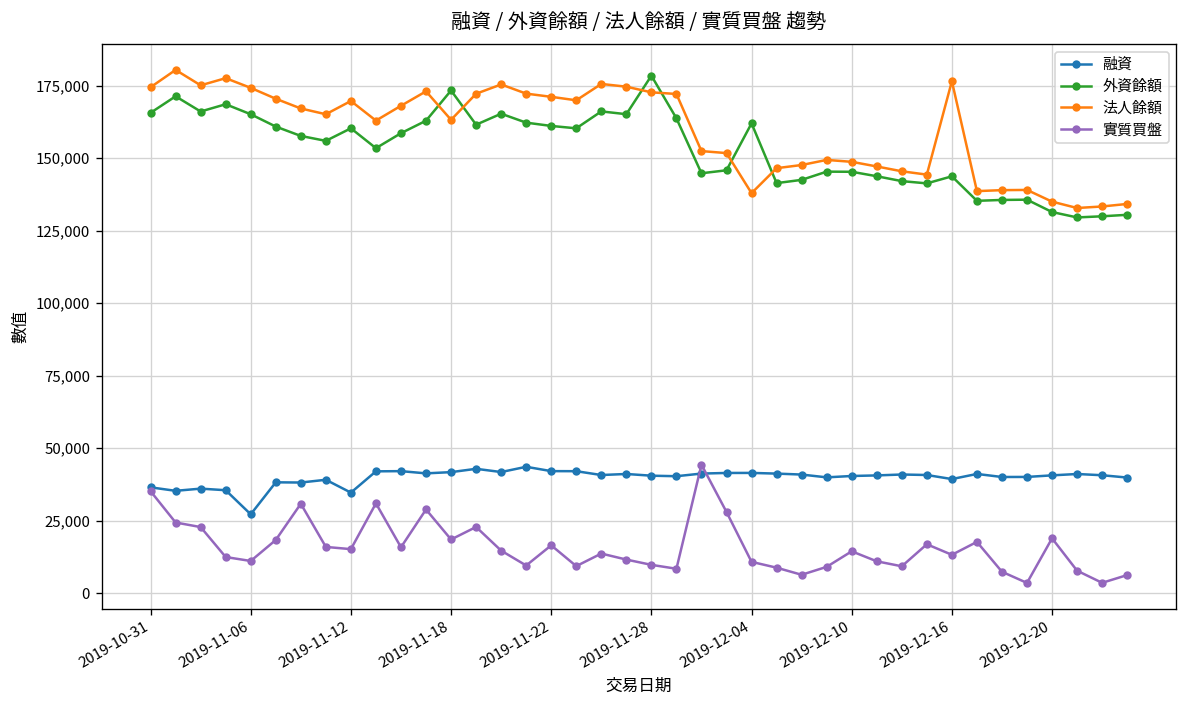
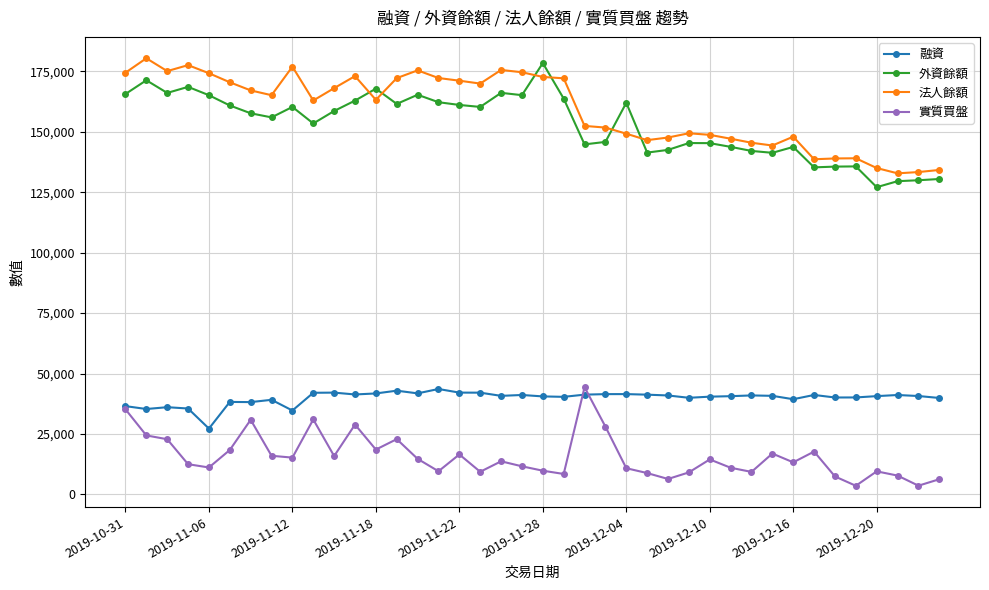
  {
    "融資": {
      "2019-10-31": "37,000",
      "2019-11-06": "27,000",
      "2019-11-12": "35,000",
      "2019-11-18": "42,000",
      "2019-11-22": "42,000",
      "2019-11-28": "41,000",
      "2019-12-04": "41,000",
      "2019-12-10": "40,000",
      "2019-12-16": "39,000",
      "2019-12-20": "41,000"
    },
    "外資餘額": {
      "2019-10-31": "166,000",
      "2019-11-06": "165,000",
      "2019-11-12": "160,000",
-     "2019-11-18": "173,000",
+     "2019-11-18": "168,000",
      "2019-11-22": "161,000",
      "2019-11-28": "178,000",
      "2019-12-04": "162,000",
      "2019-12-10": "145,000",
      "2019-12-16": "144,000",
-     "2019-12-20": "131,000"
+     "2019-12-20": "127,000"
    },
    "法人餘額": {
      "2019-10-31": "174,000",
      "2019-11-06": "174,000",
-     "2019-11-12": "170,000",
+     "2019-11-12": "177,000",
      "2019-11-18": "163,000",
      "2019-11-22": "171,000",
      "2019-11-28": "173,000",
-     "2019-12-04": "138,000",
+     "2019-12-04": "149,000",
      "2019-12-10": "149,000",
-     "2019-12-16": "176,000",
+     "2019-12-16": "148,000",
      "2019-12-20": "135,000"
    },
    "實質買盤": {
      "2019-10-31": "35,000",
      "2019-11-06": "11,000",
      "2019-11-12": "15,000",
      "2019-11-18": "19,000",
      "2019-11-22": "17,000",
      "2019-11-28": "10,000",
      "2019-12-04": "11,000",
      "2019-12-10": "14,000",
      "2019-12-16": "13,000",
-     "2019-12-20": "19,000"
+     "2019-12-20": "10,000"
    }
  }
